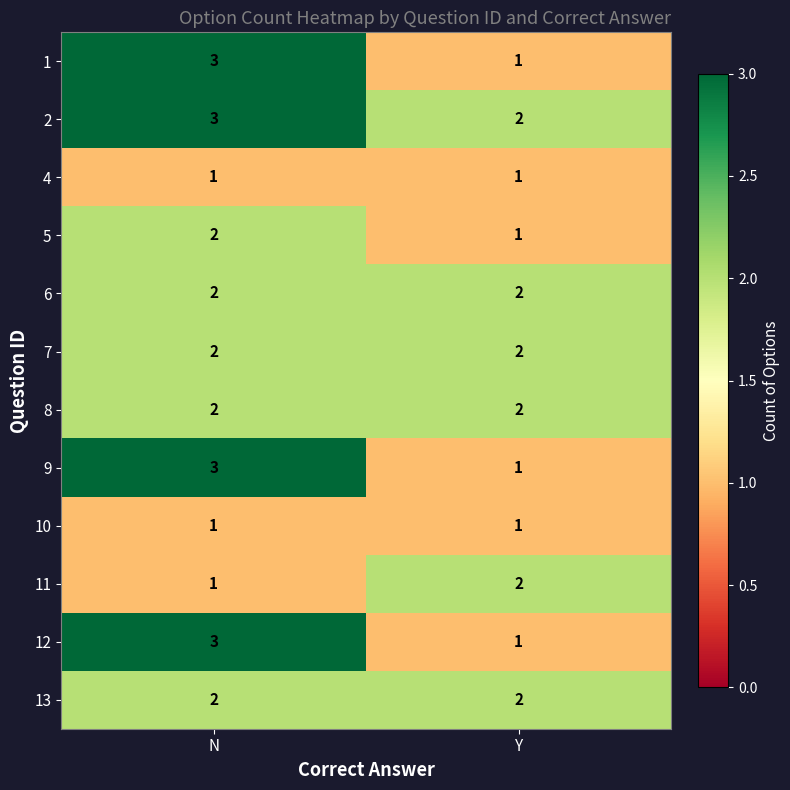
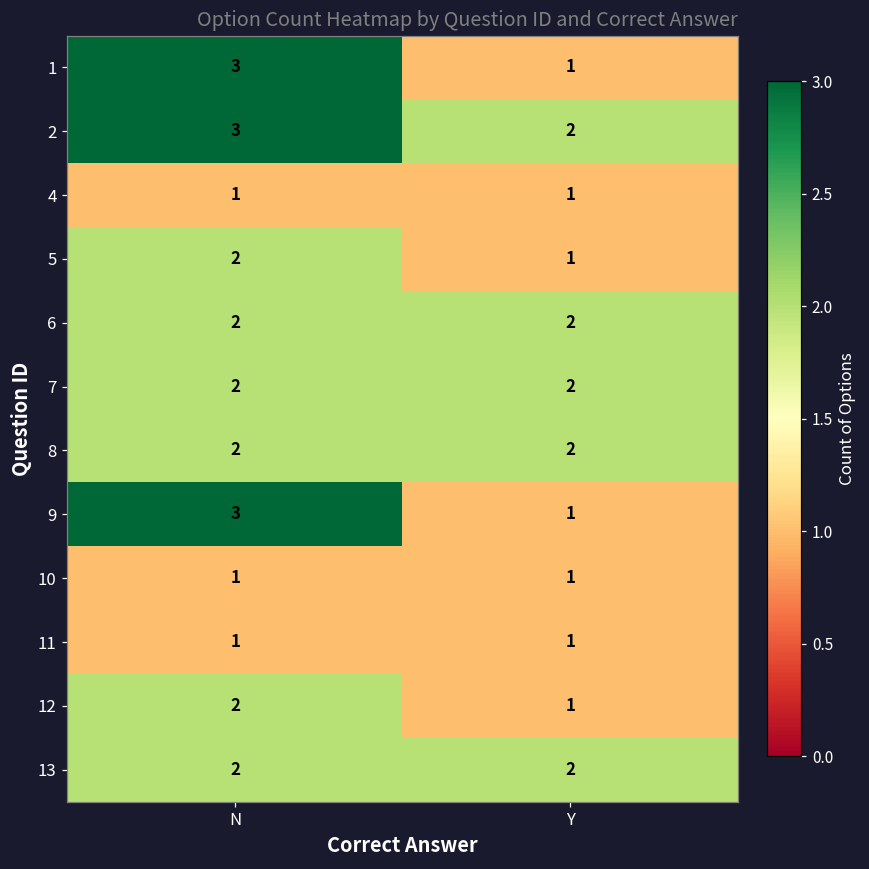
  {
    "1": {
      "N": 3,
      "Y": 1
    },
    "2": {
      "N": 3,
      "Y": 2
    },
    "4": {
      "N": 1,
      "Y": 1
    },
    "5": {
      "N": 2,
      "Y": 1
    },
    "6": {
      "N": 2,
      "Y": 2
    },
    "7": {
      "N": 2,
      "Y": 2
    },
    "8": {
      "N": 2,
      "Y": 2
    },
    "9": {
      "N": 3,
      "Y": 1
    },
    "10": {
      "N": 1,
      "Y": 1
    },
    "11": {
      "N": 1,
-     "Y": 2
+     "Y": 1
    },
    "12": {
-     "N": 3,
+     "N": 2,
      "Y": 1
    },
    "13": {
      "N": 2,
      "Y": 2
    }
  }
